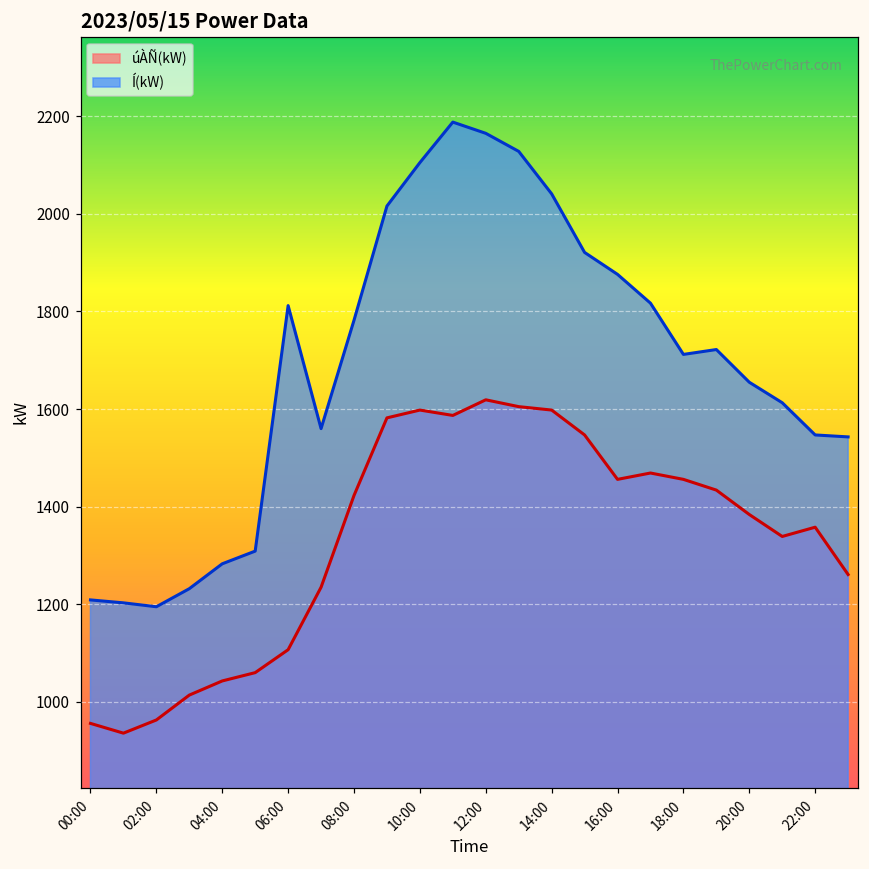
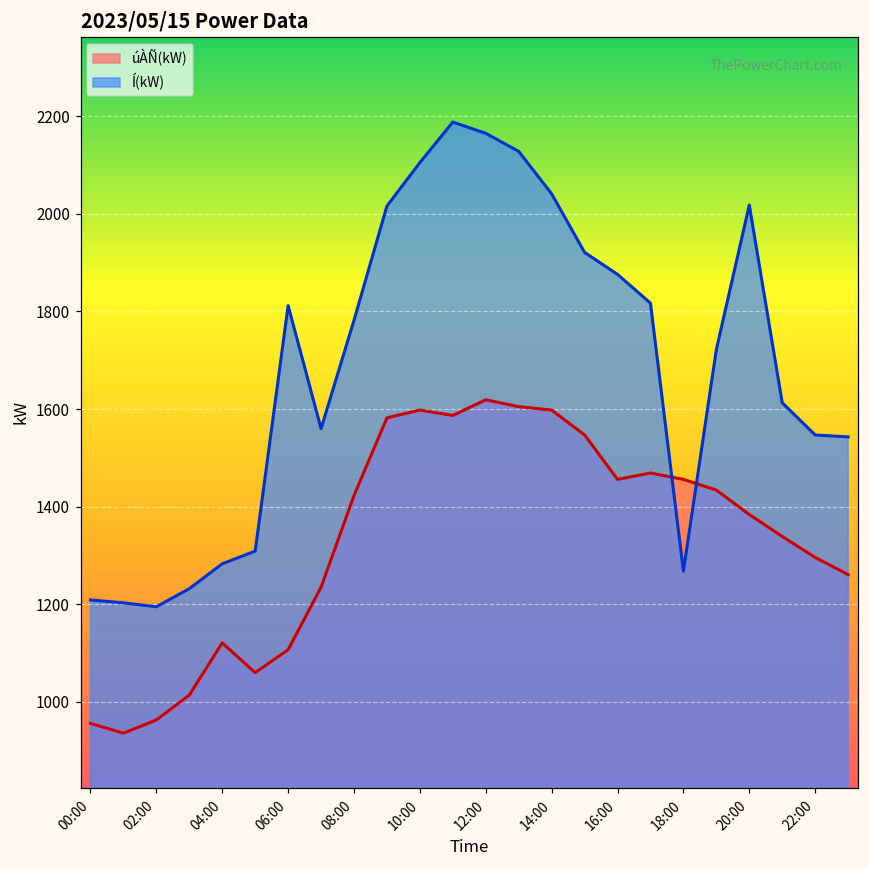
  {
    "úÀÑ(kW)": {
      "00:00": 960,
      "02:00": 960,
-     "04:00": 1040,
+     "04:00": 1120,
      "06:00": 1110,
      "08:00": 1420,
      "10:00": 1600,
      "12:00": 1620,
      "14:00": 1600,
      "16:00": 1460,
      "18:00": 1460,
      "20:00": 1380,
-     "22:00": 1360
+     "22:00": 1300
    },
    "Í(kW)": {
      "00:00": 1210,
      "02:00": 1200,
      "04:00": 1280,
      "06:00": 1810,
      "08:00": 1780,
      "10:00": 2110,
      "12:00": 2170,
      "14:00": 2040,
      "16:00": 1880,
-     "18:00": 1710,
-     "20:00": 1660,
+     "18:00": 1270,
+     "20:00": 2020,
      "22:00": 1550
    }
  }
